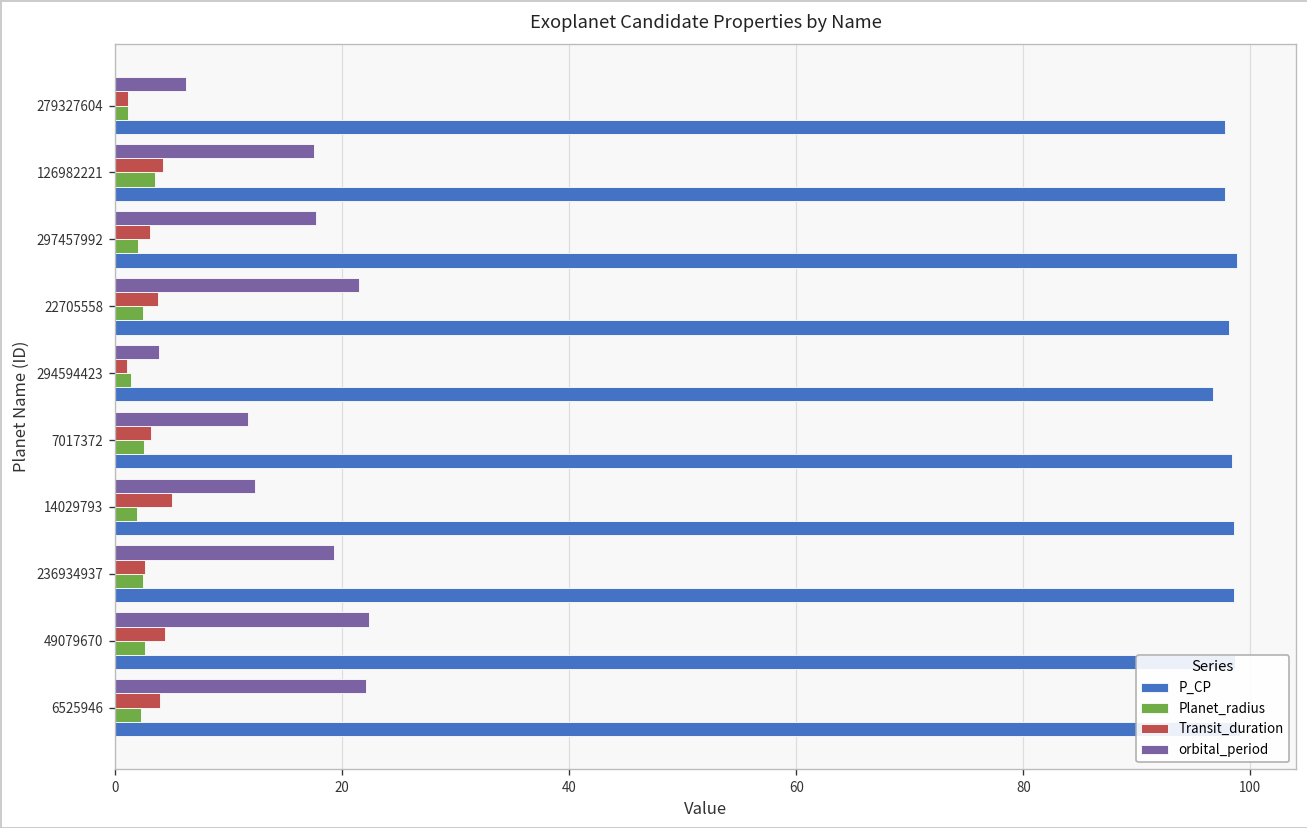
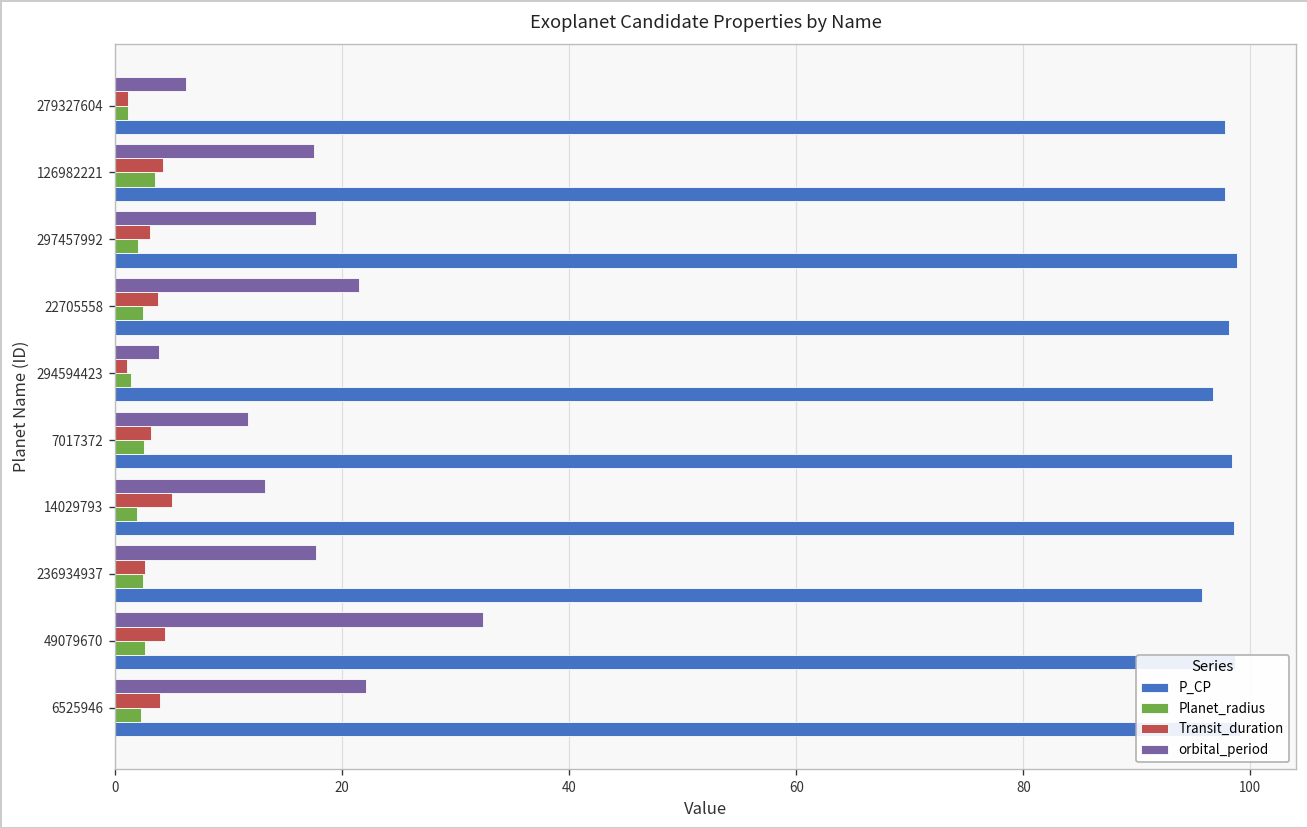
  {
    "P_CP": {
      "279327604": 98,
      "126982221": 98,
      "297457992": 99,
      "22705558": 98,
      "294594423": 97,
      "7017372": 98,
      "14029793": 99,
-     "236934937": 99
+     "236934937": 96
    },
    "Planet_radius": {
      "279327604": 1,
      "126982221": 4,
      "297457992": 2,
      "22705558": 2,
      "294594423": 1,
      "7017372": 3,
      "14029793": 2,
      "236934937": 2,
      "49079670": 3,
      "6525946": 2
    },
    "Transit_duration": {
      "279327604": 1,
      "126982221": 4,
      "297457992": 3,
      "22705558": 4,
      "294594423": 1,
      "7017372": 3,
      "14029793": 5,
      "236934937": 3,
      "49079670": 4,
      "6525946": 4
    },
    "orbital_period": {
      "279327604": 6,
      "126982221": 18,
      "297457992": 18,
      "22705558": 21,
      "294594423": 4,
      "7017372": 12,
-     "14029793": 12,
-     "236934937": 19,
-     "49079670": 22,
+     "14029793": 13,
+     "236934937": 18,
+     "49079670": 32,
      "6525946": 22
    }
  }
